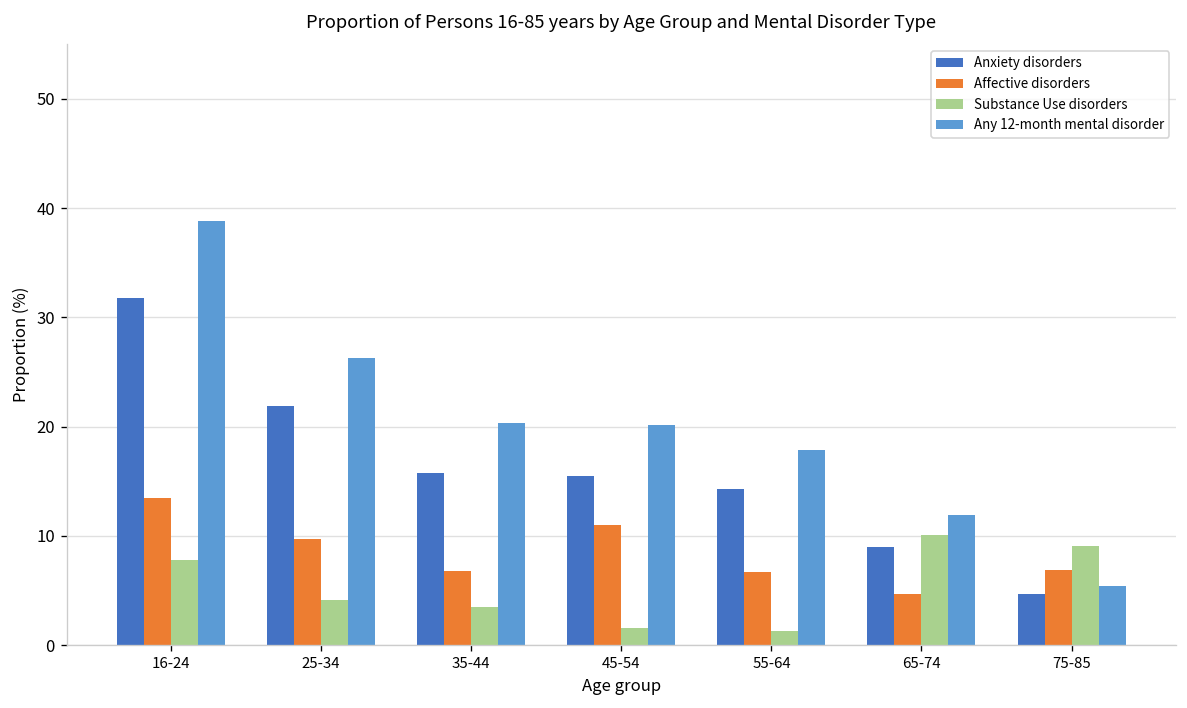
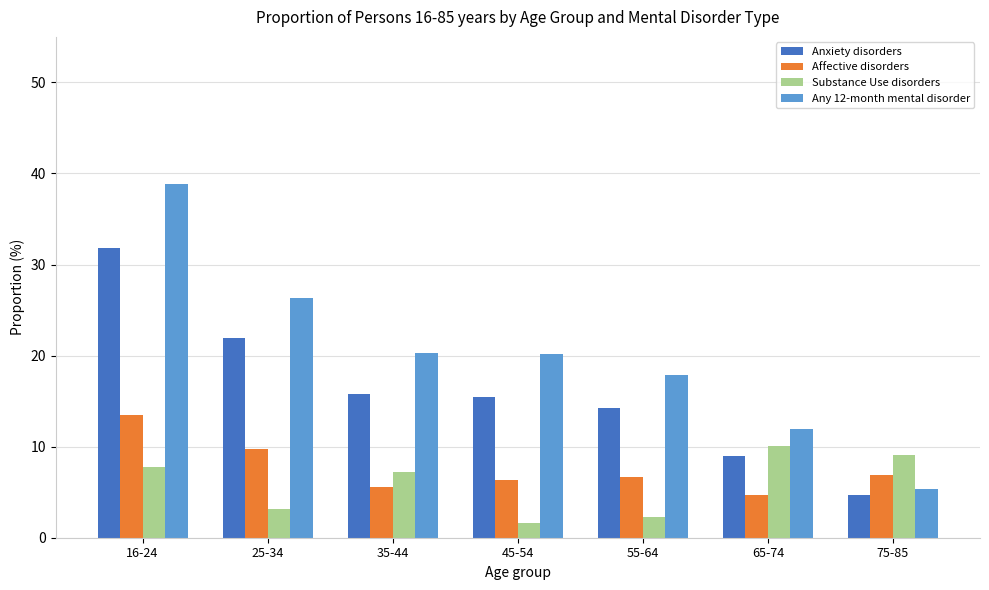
  {
    "Affective disorders": {
      "16-24": 14,
      "25-34": 10,
-     "35-44": 7,
-     "45-54": 11,
+     "35-44": 6,
+     "45-54": 6,
      "55-64": 7,
      "65-74": 5,
      "75-85": 7
    },
    "Substance Use disorders": {
      "16-24": 8,
-     "25-34": 4,
-     "35-44": 4,
+     "25-34": 3,
+     "35-44": 7,
      "45-54": 2,
-     "55-64": 1,
+     "55-64": 2,
      "65-74": 10,
      "75-85": 9
    }
  }
